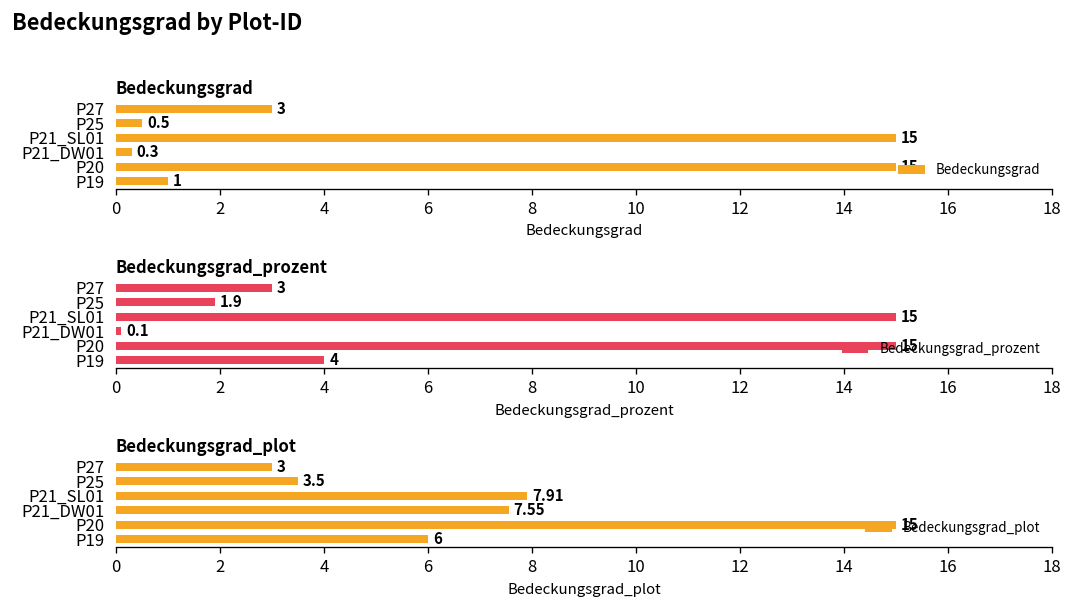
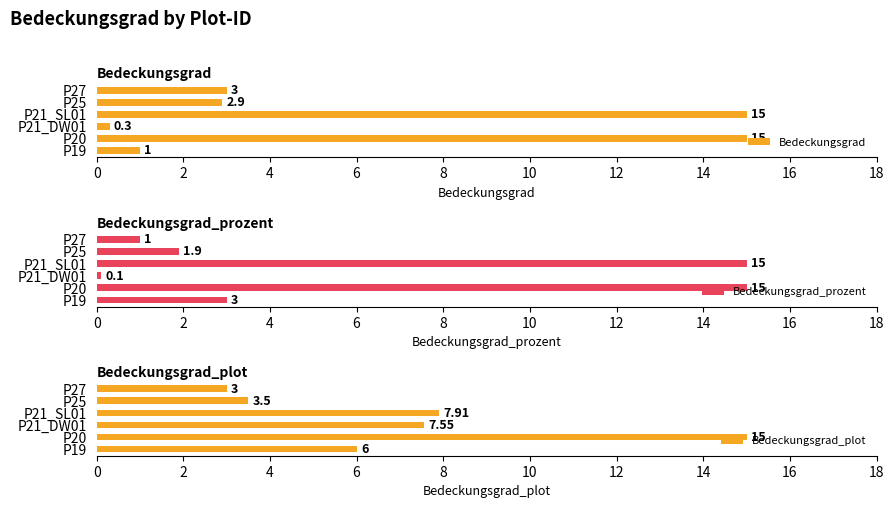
  {
    "Bedeckungsgrad": {
      "P27": 3,
-     "P25": 0.5,
+     "P25": 2.9,
      "P21_SL01": 15,
      "P21_DW01": 0.3,
      "P20": 15,
      "P19": 1
    },
    "Bedeckungsgrad_prozent": {
-     "P27": 3,
+     "P27": 1,
      "P25": 1.9,
      "P21_SL01": 15,
      "P21_DW01": 0.1,
      "P20": 15,
-     "P19": 4
+     "P19": 3
    },
    "Bedeckungsgrad_plot": {
      "P27": 3,
      "P25": 3.5,
      "P21_SL01": 7.91,
      "P21_DW01": 7.55,
      "P20": 15,
      "P19": 6
    }
  }
